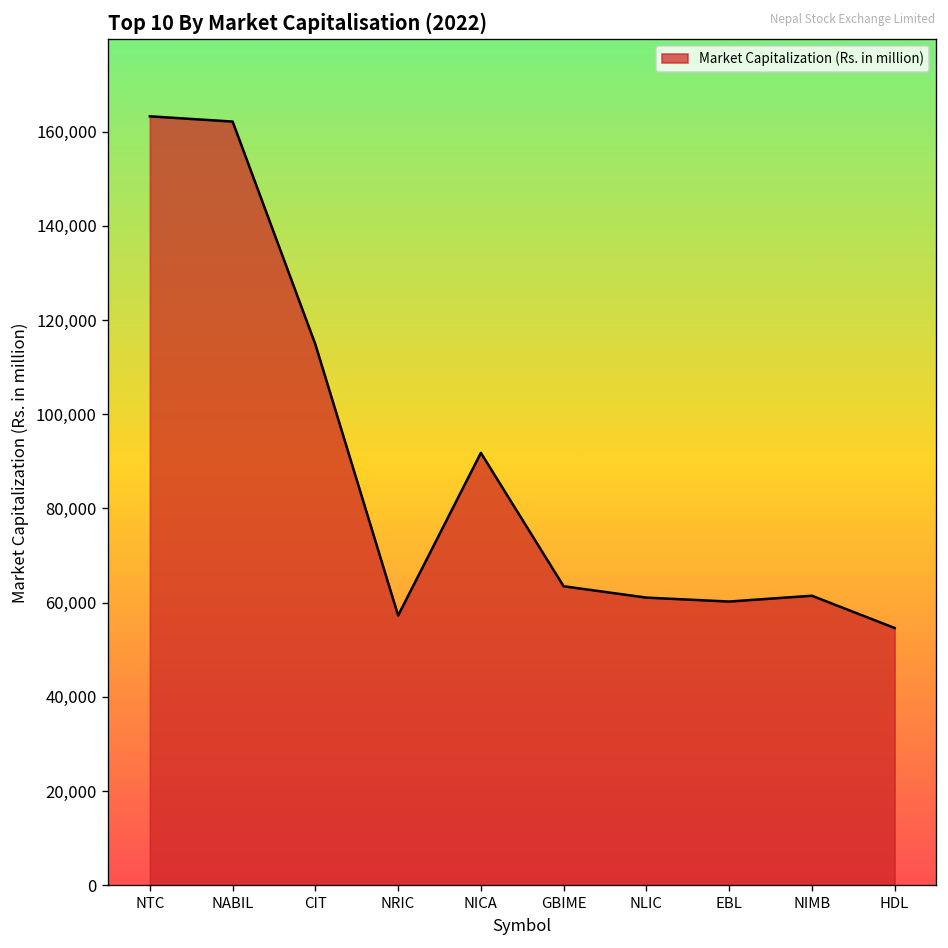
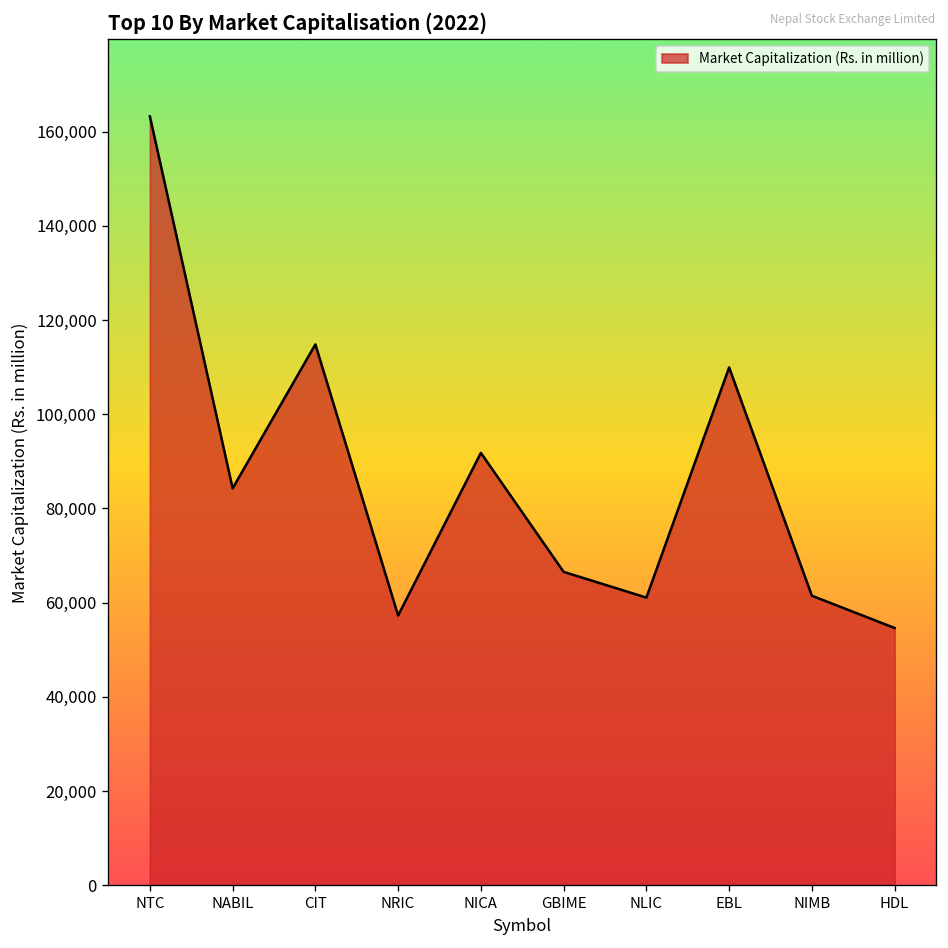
  {
    "NTC": "163,000",
-   "NABIL": "162,000",
+   "NABIL": "84,000",
    "CIT": "115,000",
    "NRIC": "57,000",
    "NICA": "92,000",
-   "GBIME": "63,000",
+   "GBIME": "67,000",
    "NLIC": "61,000",
-   "EBL": "60,000",
+   "EBL": "110,000",
    "NIMB": "61,000",
    "HDL": "55,000"
  }
